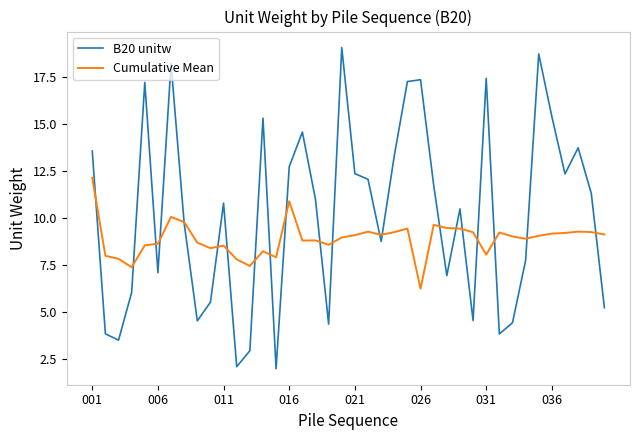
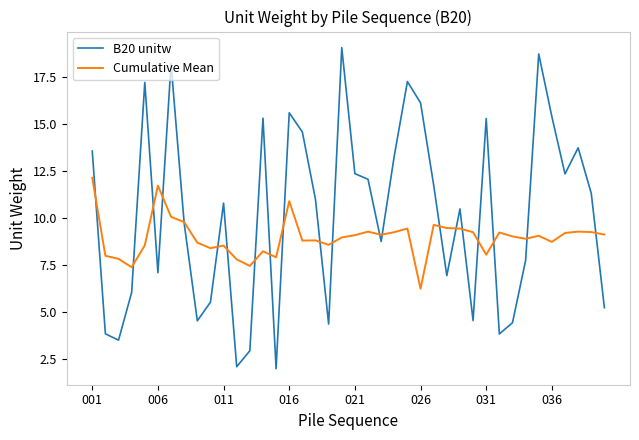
  {
    "B20 unitw": {
      "001": 13.5,
      "006": 7.1,
      "011": 10.8,
-     "016": 12.7,
+     "016": 15.6,
      "021": 12.3,
-     "026": 17.3,
-     "031": 17.4,
+     "026": 16.1,
+     "031": 15.3,
      "036": 15.4
    },
    "Cumulative Mean": {
      "001": 12.1,
-     "006": 8.6,
+     "006": 11.7,
      "011": 8.5,
      "016": 10.9,
      "021": 9.1,
      "026": 6.2,
      "031": 8.0,
-     "036": 9.2
+     "036": 8.7
    }
  }
